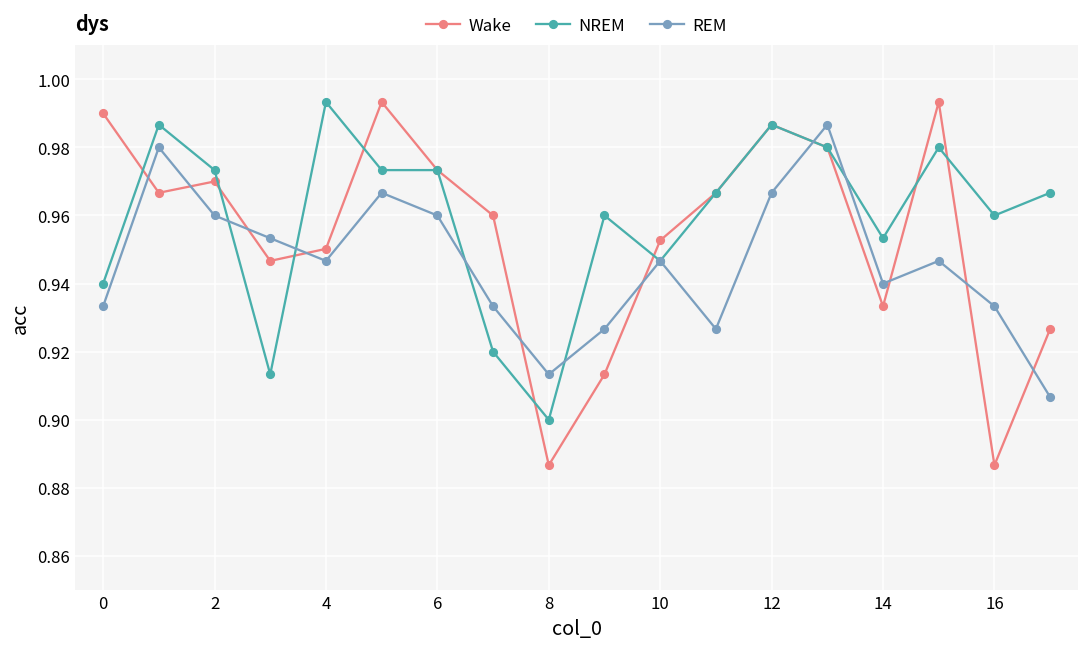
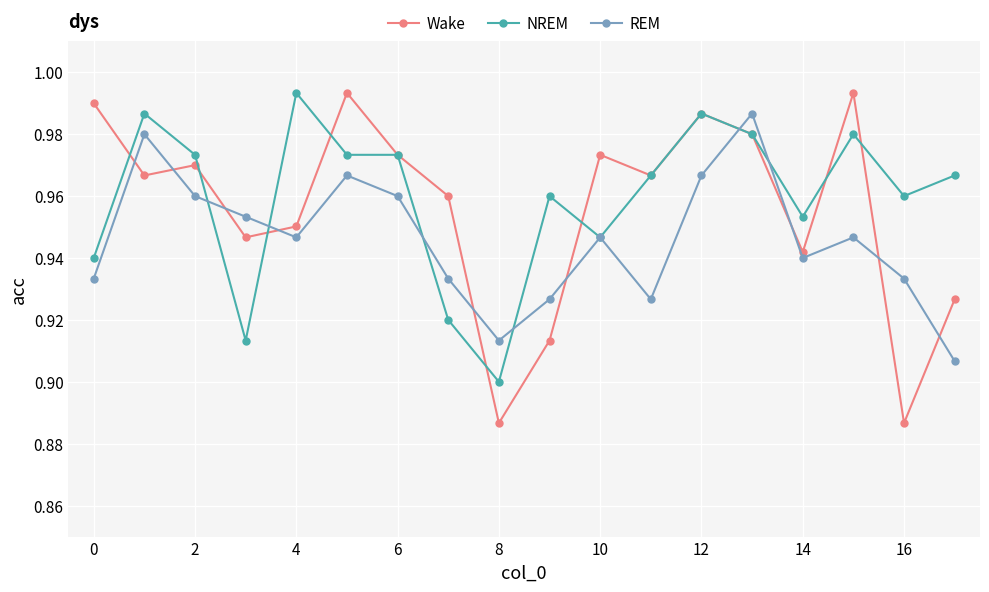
  {
    "Wake": {
      "0": 0.990,
      "2": 0.970,
      "4": 0.950,
      "8": 0.887,
-     "10": 0.953,
-     "14": 0.933,
+     "10": 0.973,
+     "14": 0.942,
      "16": 0.887
    }
  }
